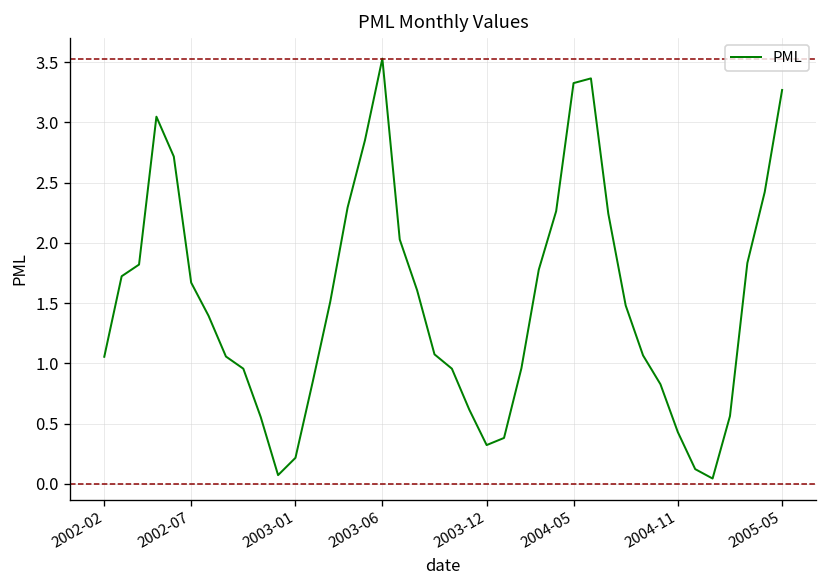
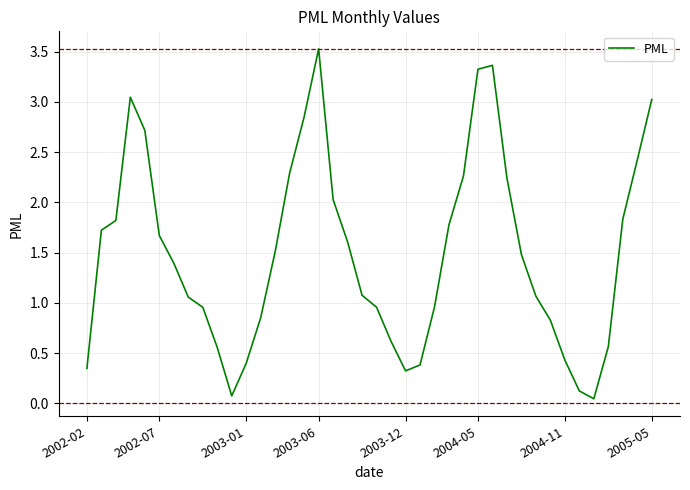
  {
-   "2002-02": 1.05,
+   "2002-02": 0.35,
    "2002-07": 1.67,
-   "2003-01": 0.22,
+   "2003-01": 0.40,
    "2003-06": 3.53,
    "2003-12": 0.32,
    "2004-05": 3.32,
    "2004-11": 0.43,
-   "2005-05": 3.27
+   "2005-05": 3.02
  }
